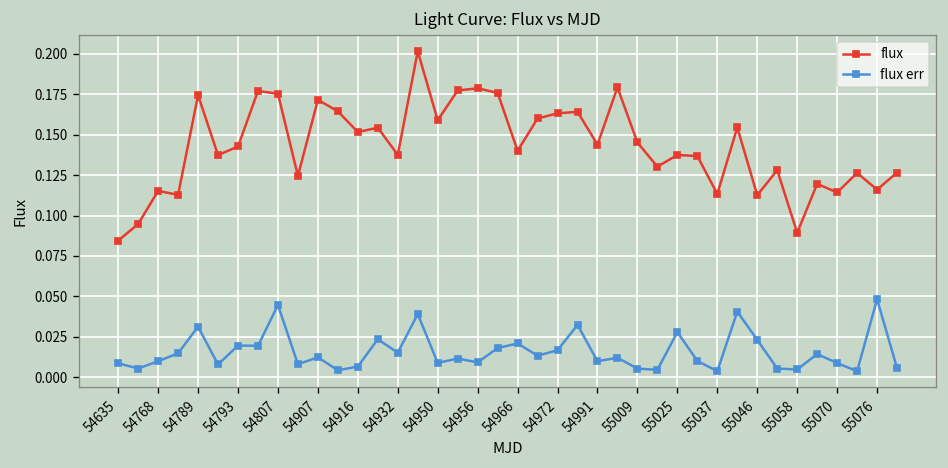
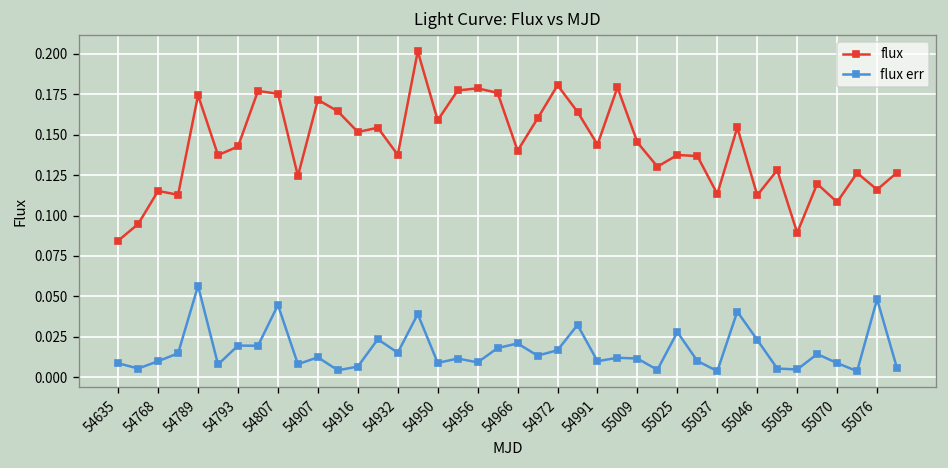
  {
    "flux": {
      "54635": 0.084,
      "54768": 0.115,
      "54789": 0.174,
      "54793": 0.143,
      "54807": 0.175,
      "54907": 0.171,
      "54916": 0.152,
      "54932": 0.137,
      "54950": 0.159,
      "54956": 0.179,
      "54966": 0.140,
-     "54972": 0.163,
+     "54972": 0.180,
      "54991": 0.144,
      "55009": 0.145,
      "55025": 0.137,
      "55037": 0.113,
      "55046": 0.113,
      "55058": 0.089,
-     "55070": 0.114,
+     "55070": 0.108,
      "55076": 0.116
    },
    "flux err": {
      "54635": 0.009,
      "54768": 0.010,
-     "54789": 0.031,
+     "54789": 0.057,
      "54793": 0.020,
      "54807": 0.045,
      "54907": 0.012,
      "54916": 0.007,
      "54932": 0.015,
      "54950": 0.009,
      "54956": 0.009,
      "54966": 0.021,
      "54972": 0.017,
      "54991": 0.010,
-     "55009": 0.005,
+     "55009": 0.012,
      "55025": 0.028,
      "55037": 0.004,
      "55046": 0.023,
      "55058": 0.005,
      "55070": 0.009,
      "55076": 0.048
    }
  }
